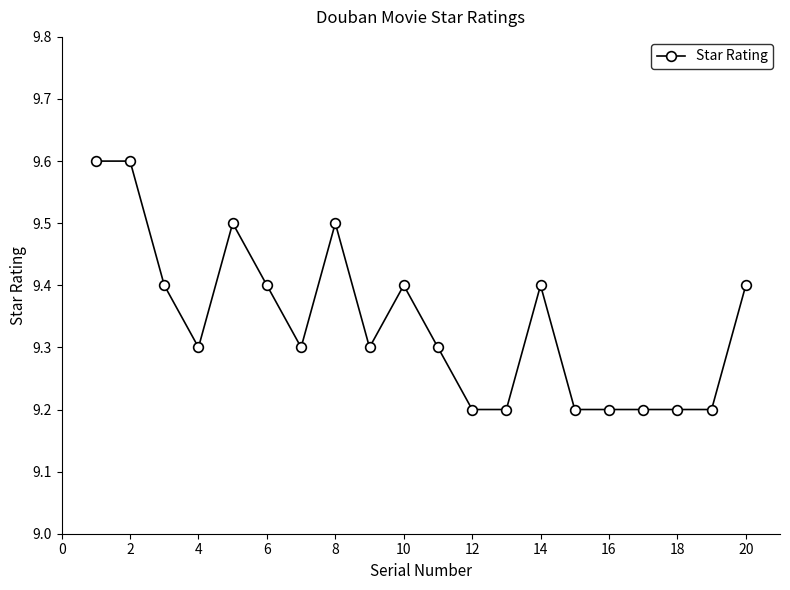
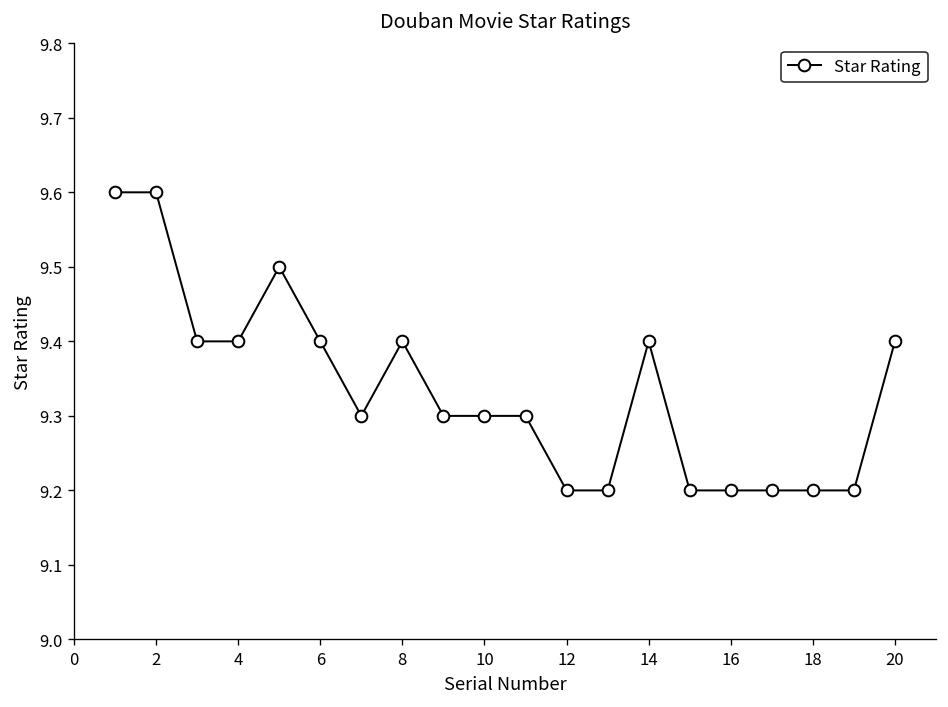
  {
    "2": 9.6,
-   "4": 9.3,
+   "4": 9.4,
    "6": 9.4,
-   "8": 9.5,
-   "10": 9.4,
+   "8": 9.4,
+   "10": 9.3,
    "12": 9.2,
    "14": 9.4,
    "16": 9.2,
    "18": 9.2,
    "20": 9.4
  }
